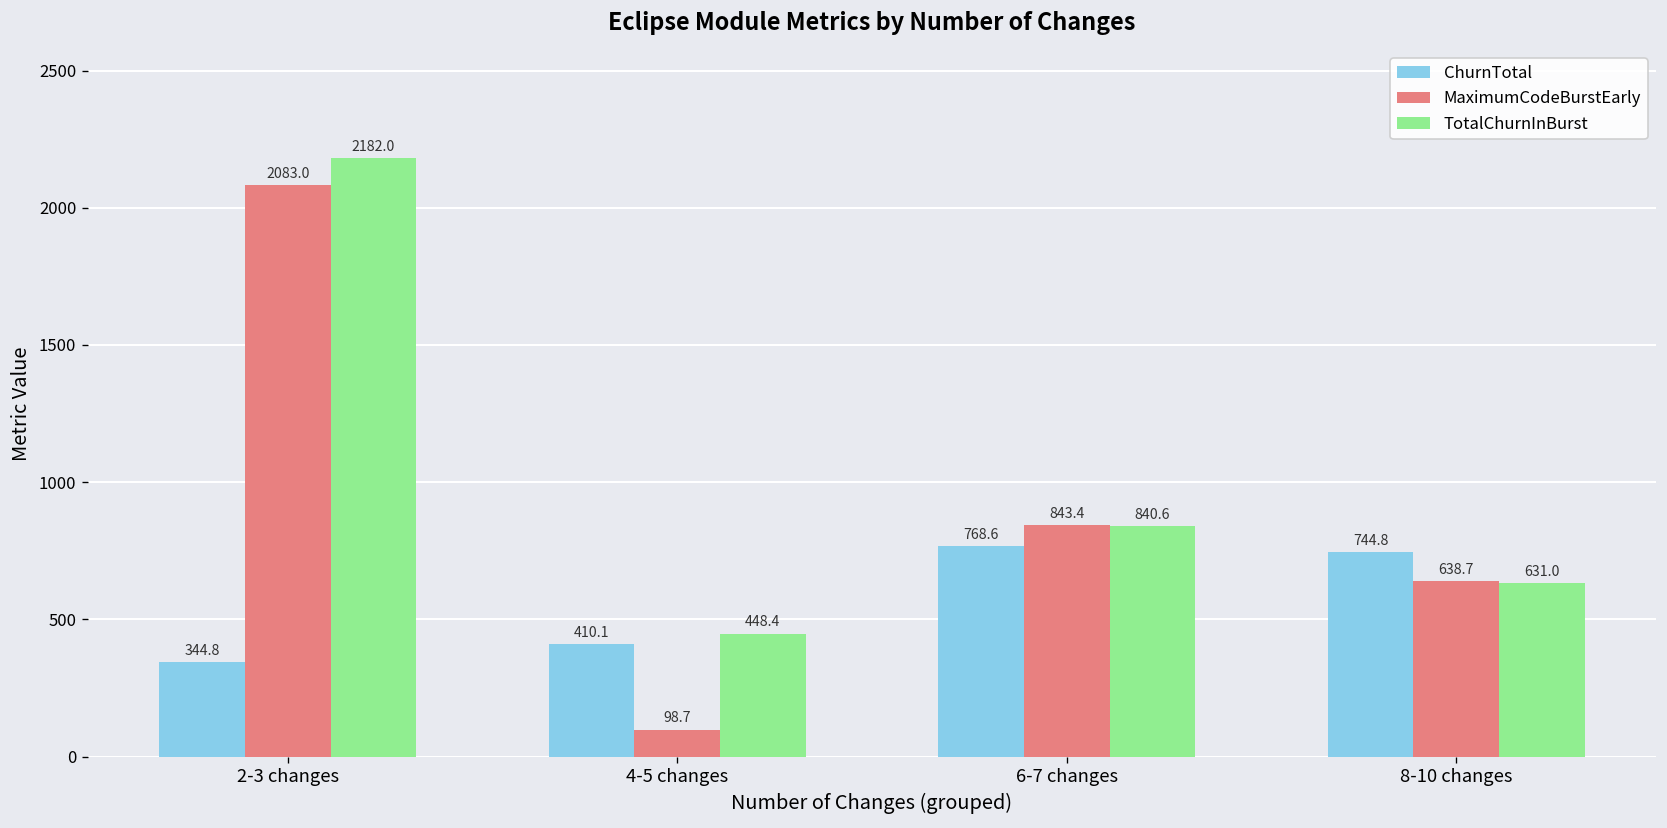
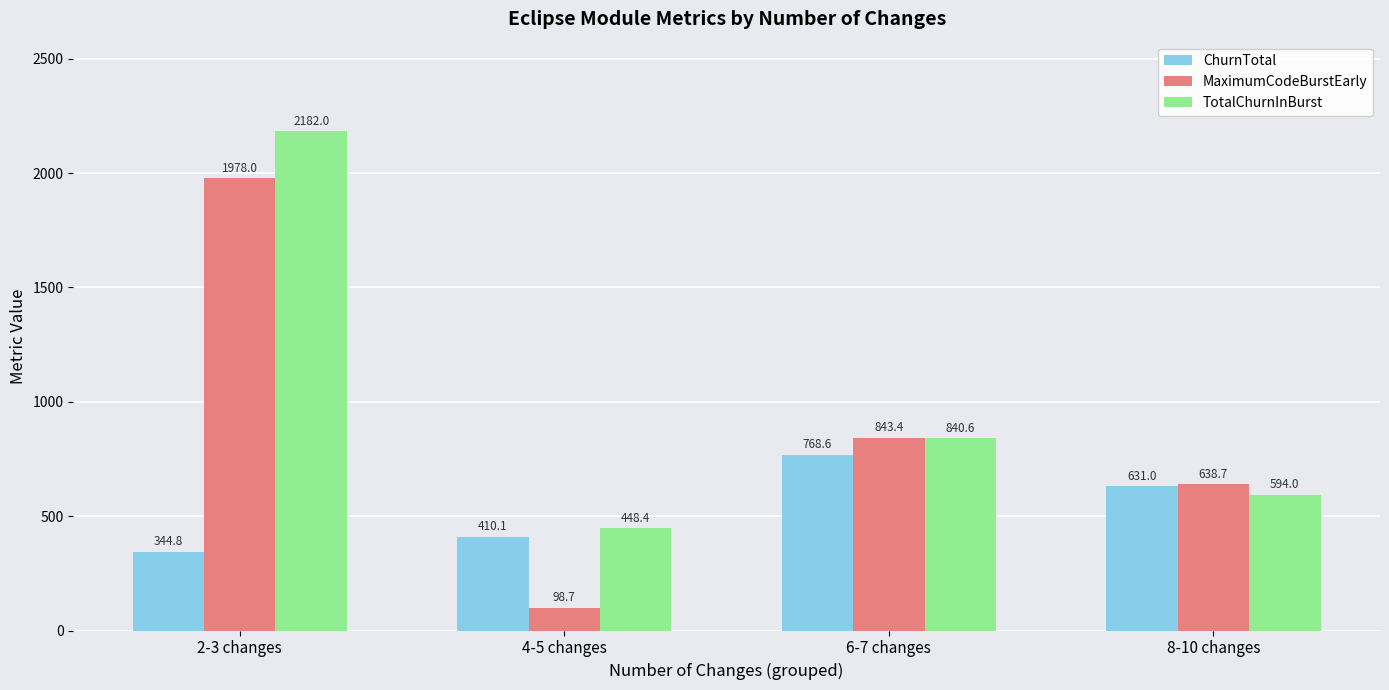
  {
    "ChurnTotal": {
      "2-3 changes": 344.8,
      "4-5 changes": 410.1,
      "6-7 changes": 768.6,
-     "8-10 changes": 744.8
+     "8-10 changes": 631.0
    },
    "MaximumCodeBurstEarly": {
-     "2-3 changes": 2083.0,
+     "2-3 changes": 1978.0,
      "4-5 changes": 98.7,
      "6-7 changes": 843.4,
      "8-10 changes": 638.7
    },
    "TotalChurnInBurst": {
      "2-3 changes": 2182.0,
      "4-5 changes": 448.4,
      "6-7 changes": 840.6,
-     "8-10 changes": 631.0
+     "8-10 changes": 594.0
    }
  }
